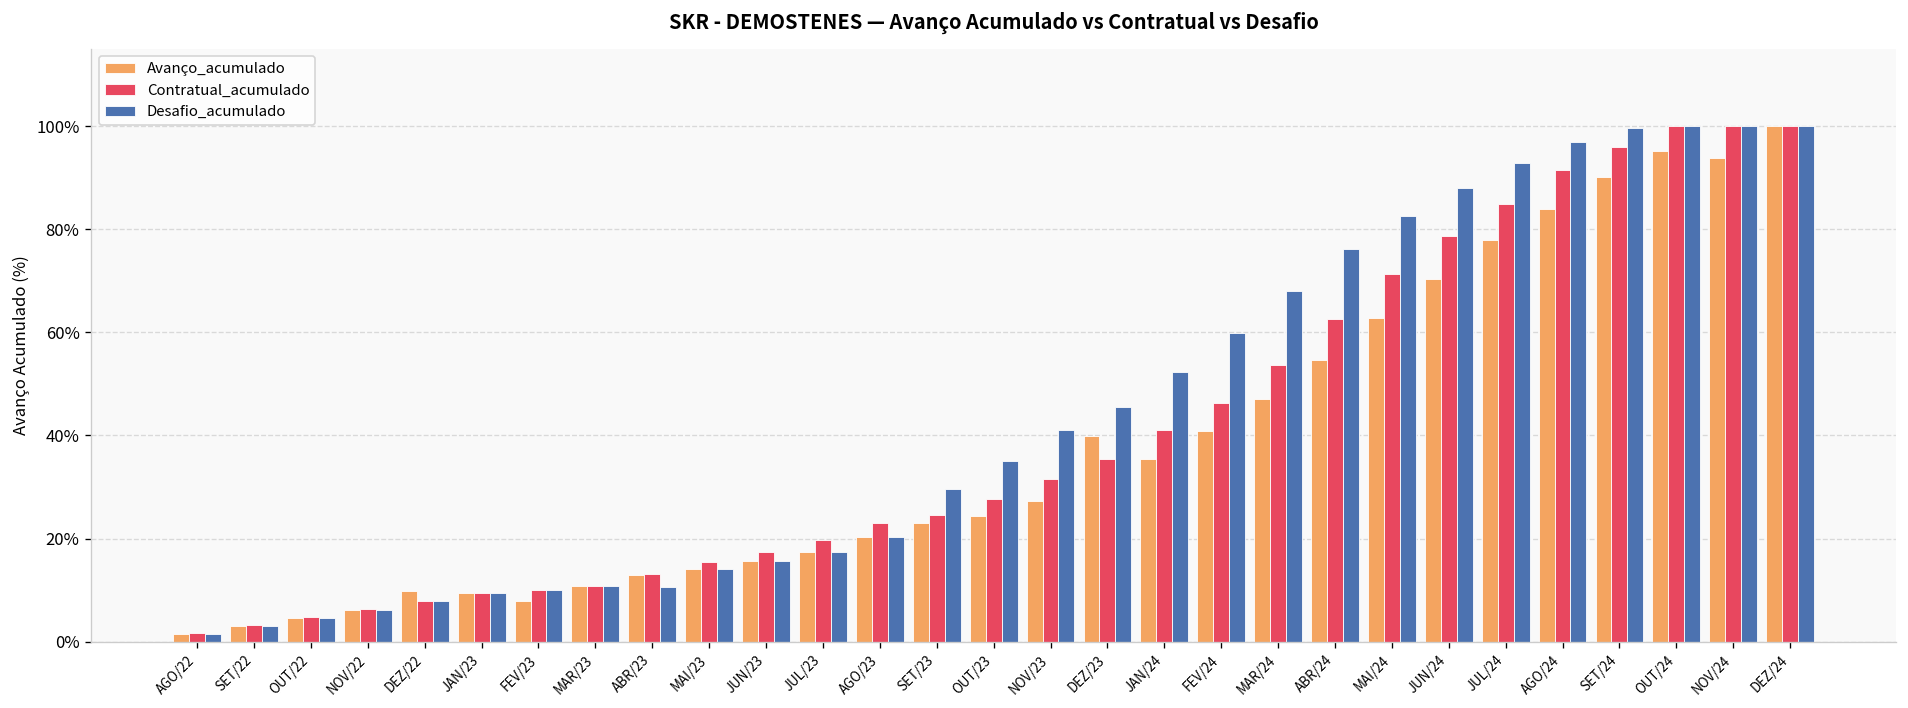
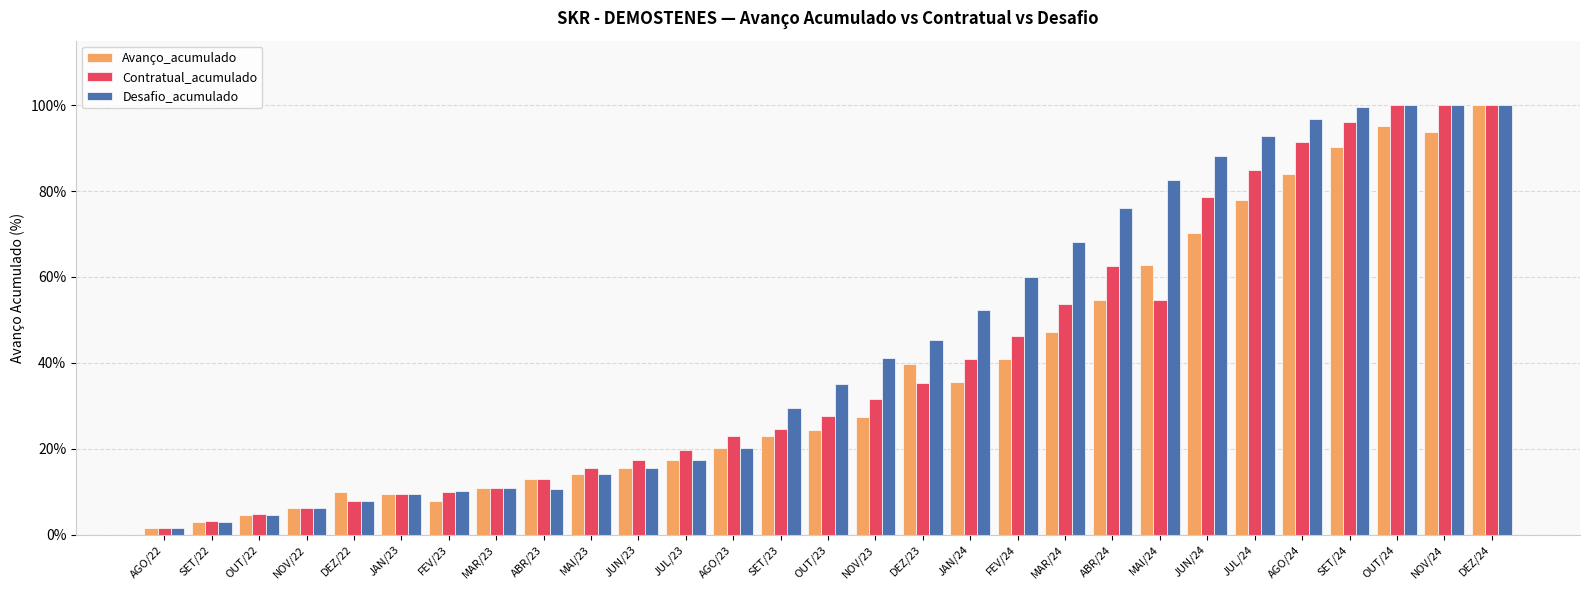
  {
    "Avanço_acumulado": {
      "AGO/22": "2%",
      "SET/22": "3%",
      "OUT/22": "5%",
      "NOV/22": "6%",
      "DEZ/22": "10%",
      "JAN/23": "9%",
      "FEV/23": "8%",
      "MAR/23": "11%",
      "ABR/23": "13%",
      "MAI/23": "14%",
      "JUN/23": "16%",
      "JUL/23": "17%",
      "AGO/23": "20%",
      "SET/23": "23%",
      "OUT/23": "24%",
      "NOV/23": "27%",
      "DEZ/23": "40%",
      "JAN/24": "35%",
      "FEV/24": "41%",
      "MAR/24": "47%",
      "ABR/24": "55%",
      "MAI/24": "63%",
      "JUN/24": "70%",
      "JUL/24": "78%",
      "AGO/24": "84%",
      "SET/24": "90%",
      "OUT/24": "95%",
      "NOV/24": "94%",
      "DEZ/24": "100%"
    },
    "Contratual_acumulado": {
      "AGO/22": "2%",
      "SET/22": "3%",
      "OUT/22": "5%",
      "NOV/22": "6%",
      "DEZ/22": "8%",
      "JAN/23": "9%",
      "FEV/23": "10%",
      "MAR/23": "11%",
      "ABR/23": "13%",
      "MAI/23": "15%",
      "JUN/23": "17%",
      "JUL/23": "20%",
      "AGO/23": "23%",
      "SET/23": "25%",
      "OUT/23": "28%",
      "NOV/23": "32%",
      "DEZ/23": "35%",
      "JAN/24": "41%",
      "FEV/24": "46%",
      "MAR/24": "54%",
      "ABR/24": "63%",
-     "MAI/24": "71%",
+     "MAI/24": "55%",
      "JUN/24": "79%",
      "JUL/24": "85%",
      "AGO/24": "91%",
      "SET/24": "96%",
      "OUT/24": "100%",
      "NOV/24": "100%",
      "DEZ/24": "100%"
    },
    "Desafio_acumulado": {
      "AGO/22": "2%",
      "SET/22": "3%",
      "OUT/22": "5%",
      "NOV/22": "6%",
      "DEZ/22": "8%",
      "JAN/23": "9%",
      "FEV/23": "10%",
      "MAR/23": "11%",
      "ABR/23": "11%",
      "MAI/23": "14%",
      "JUN/23": "16%",
      "JUL/23": "17%",
      "AGO/23": "20%",
      "SET/23": "30%",
      "OUT/23": "35%",
      "NOV/23": "41%",
      "DEZ/23": "45%",
      "JAN/24": "52%",
      "FEV/24": "60%",
      "MAR/24": "68%",
      "ABR/24": "76%",
      "MAI/24": "82%",
      "JUN/24": "88%",
      "JUL/24": "93%",
      "AGO/24": "97%",
      "SET/24": "100%",
      "OUT/24": "100%",
      "NOV/24": "100%",
      "DEZ/24": "100%"
    }
  }
